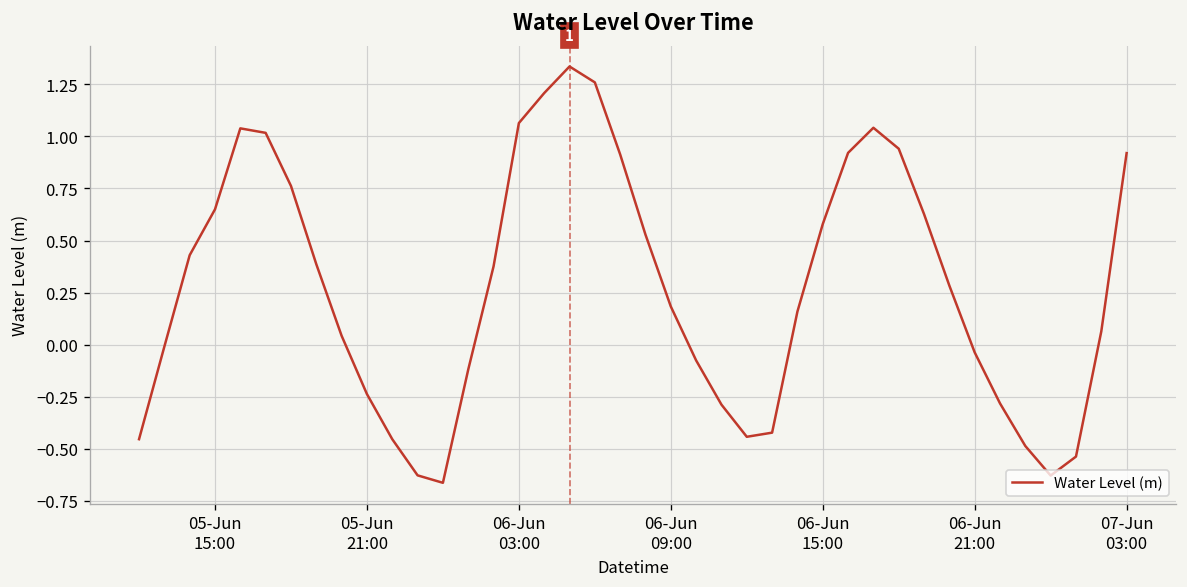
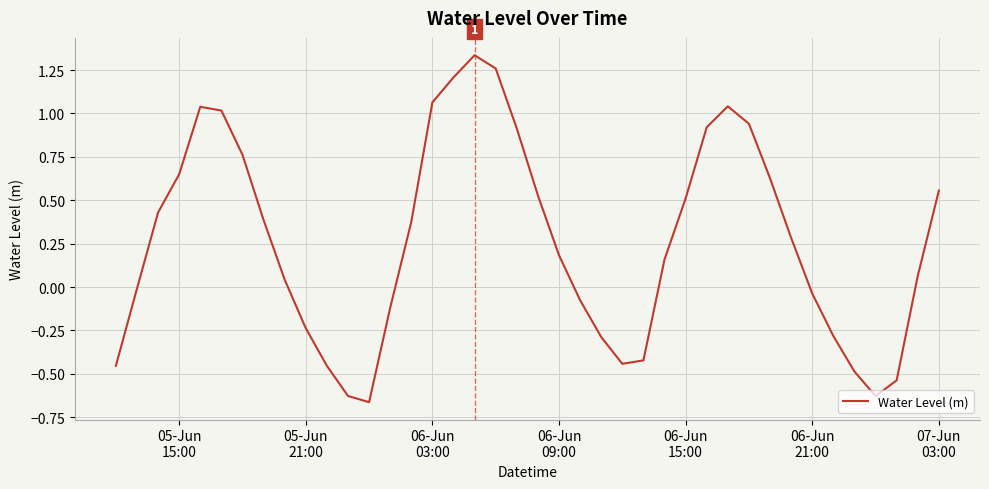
  {
    "05-Jun 15:00": 0.65,
    "05-Jun 21:00": -0.24,
    "06-Jun 03:00": 1.06,
    "06-Jun 09:00": 0.18,
-   "06-Jun 15:00": 0.58,
+   "06-Jun 15:00": 0.51,
    "06-Jun 21:00": -0.04,
-   "07-Jun 03:00": 0.92
+   "07-Jun 03:00": 0.56
  }
